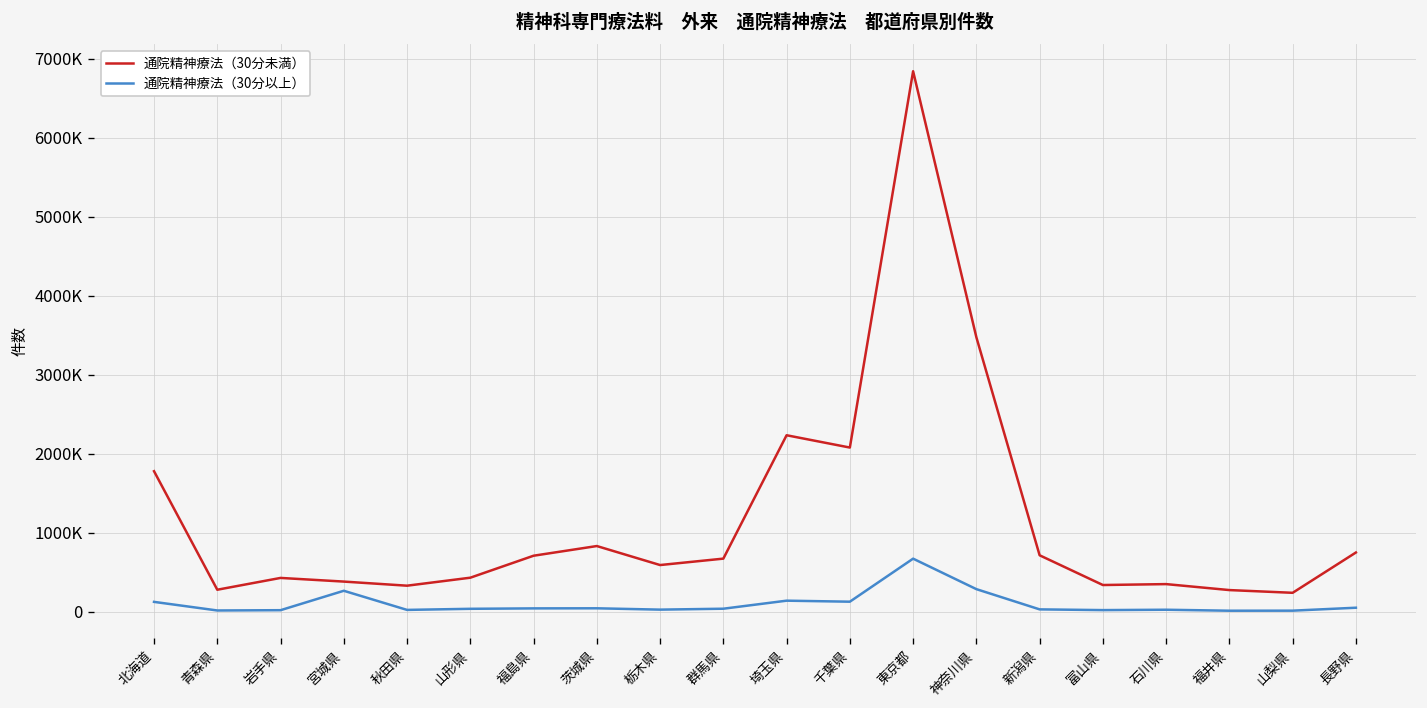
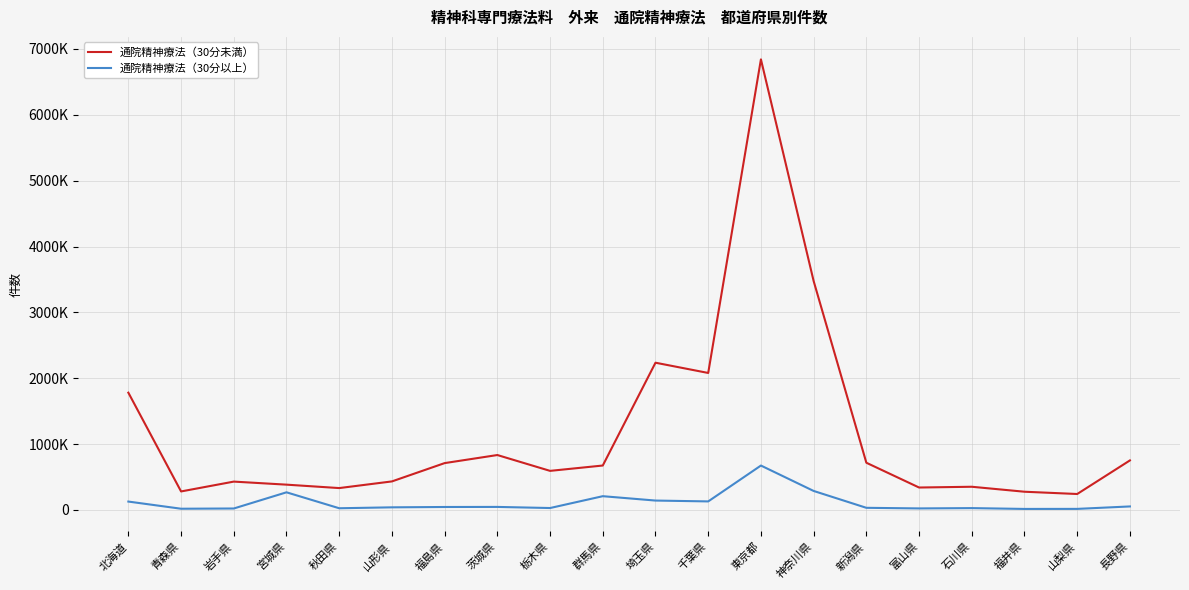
  {
    "通院精神療法（30分未満）": {
      "北海道": 1800000,
      "青森県": 300000,
      "岩手県": 400000,
      "宮城県": 400000,
      "秋田県": 300000,
      "山形県": 400000,
      "福島県": 700000,
      "茨城県": 800000,
      "栃木県": 600000,
      "群馬県": 700000,
      "埼玉県": 2200000,
      "千葉県": 2100000,
      "東京都": 6800000,
      "神奈川県": 3500000,
      "新潟県": 700000,
      "富山県": 300000,
      "石川県": 400000,
      "福井県": 300000,
      "山梨県": 200000,
      "長野県": 800000
    },
    "通院精神療法（30分以上）": {
      "北海道": 100000,
      "青森県": 0,
      "岩手県": 0,
      "宮城県": 300000,
      "秋田県": 0,
      "山形県": 0,
      "福島県": 0,
      "茨城県": 0,
      "栃木県": 0,
-     "群馬県": 0,
+     "群馬県": 200000,
      "埼玉県": 100000,
      "千葉県": 100000,
      "東京都": 700000,
      "神奈川県": 300000,
      "新潟県": 0,
      "富山県": 0,
      "石川県": 0,
      "福井県": 0,
      "山梨県": 0,
      "長野県": 100000
    }
  }
